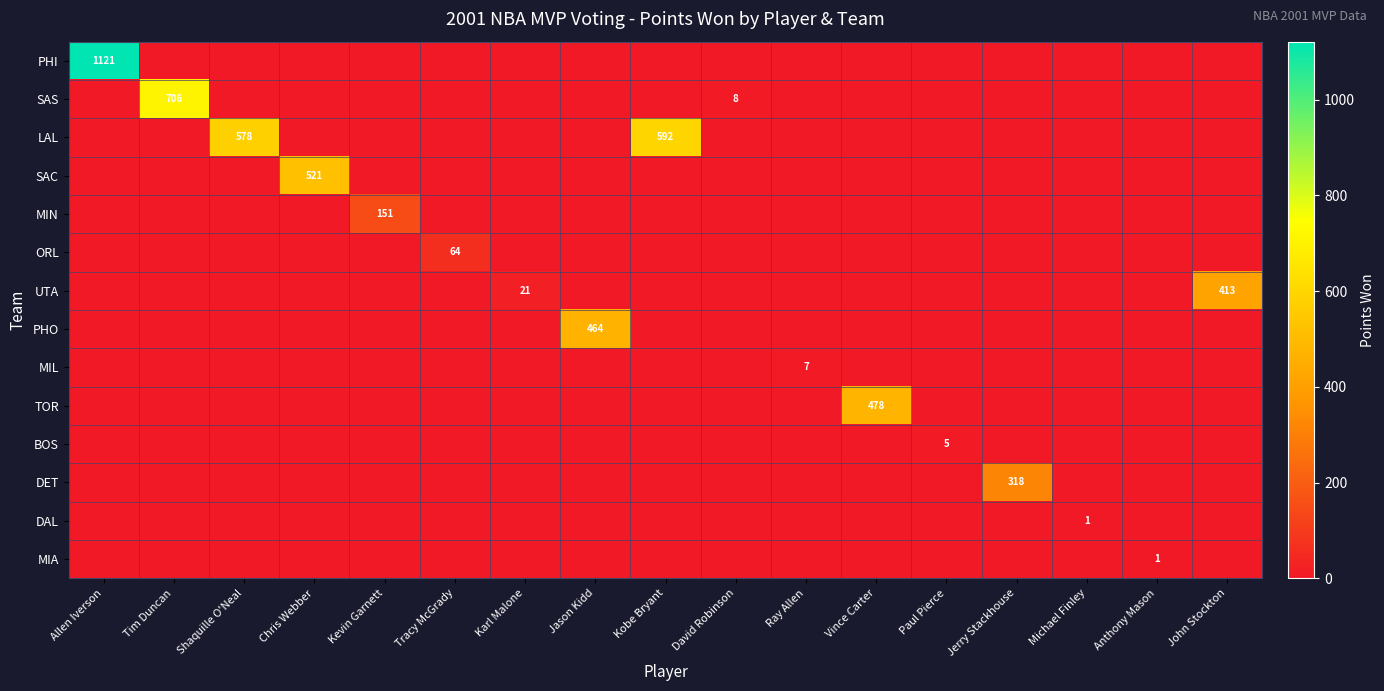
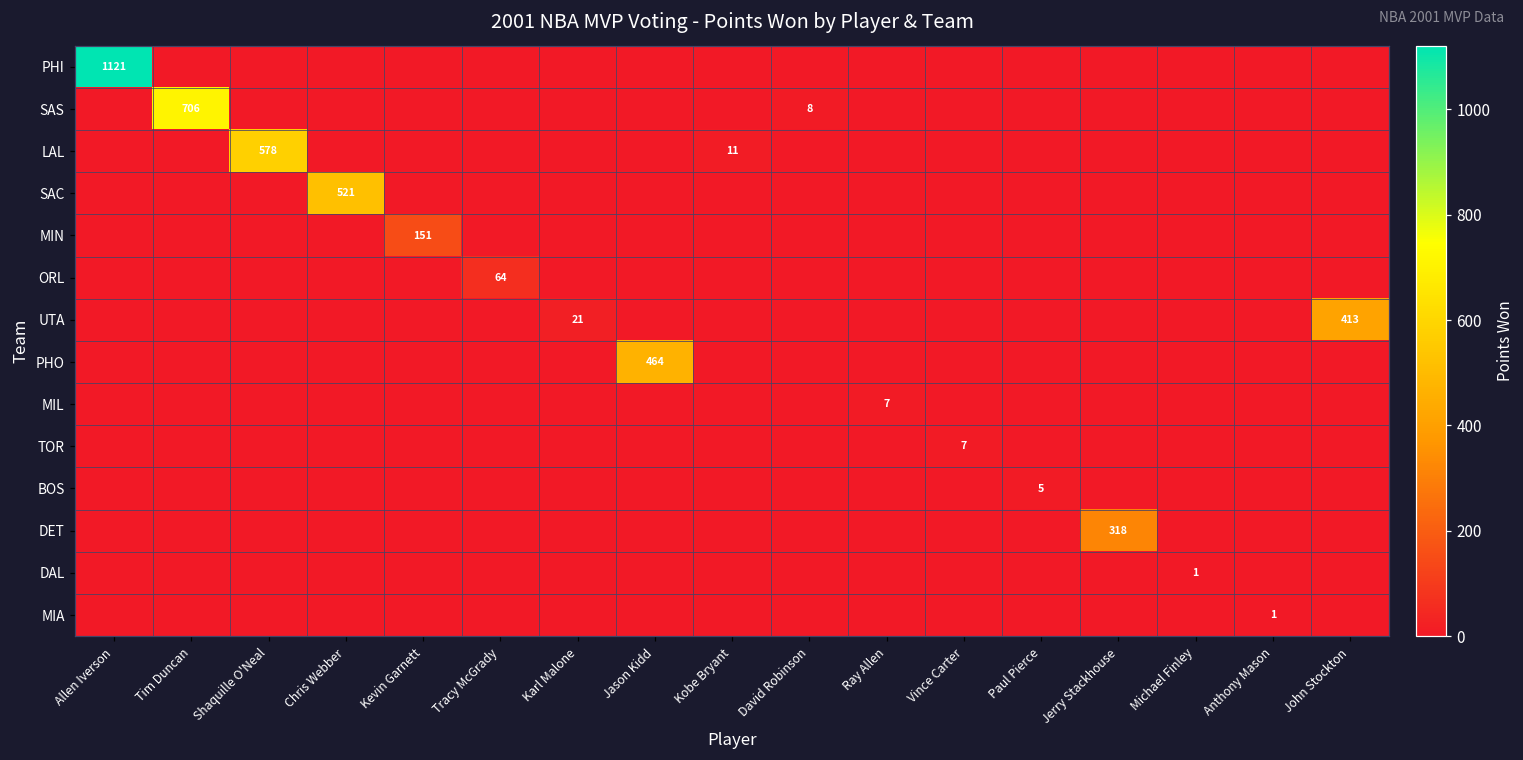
  {
    "PHI": {
      "Allen Iverson": 1121
    },
    "SAS": {
      "Tim Duncan": 706,
      "David Robinson": 8
    },
    "LAL": {
      "Shaquille O'Neal": 578,
-     "Kobe Bryant": 592
+     "Kobe Bryant": 11
    },
    "SAC": {
      "Chris Webber": 521
    },
    "MIN": {
      "Kevin Garnett": 151
    },
    "ORL": {
      "Tracy McGrady": 64
    },
    "UTA": {
      "Karl Malone": 21,
      "John Stockton": 413
    },
    "PHO": {
      "Jason Kidd": 464
    },
    "MIL": {
      "Ray Allen": 7
    },
    "TOR": {
-     "Vince Carter": 478
+     "Vince Carter": 7
    },
    "BOS": {
      "Paul Pierce": 5
    },
    "DET": {
      "Jerry Stackhouse": 318
    },
    "DAL": {
      "Michael Finley": 1
    },
    "MIA": {
      "Anthony Mason": 1
    }
  }
